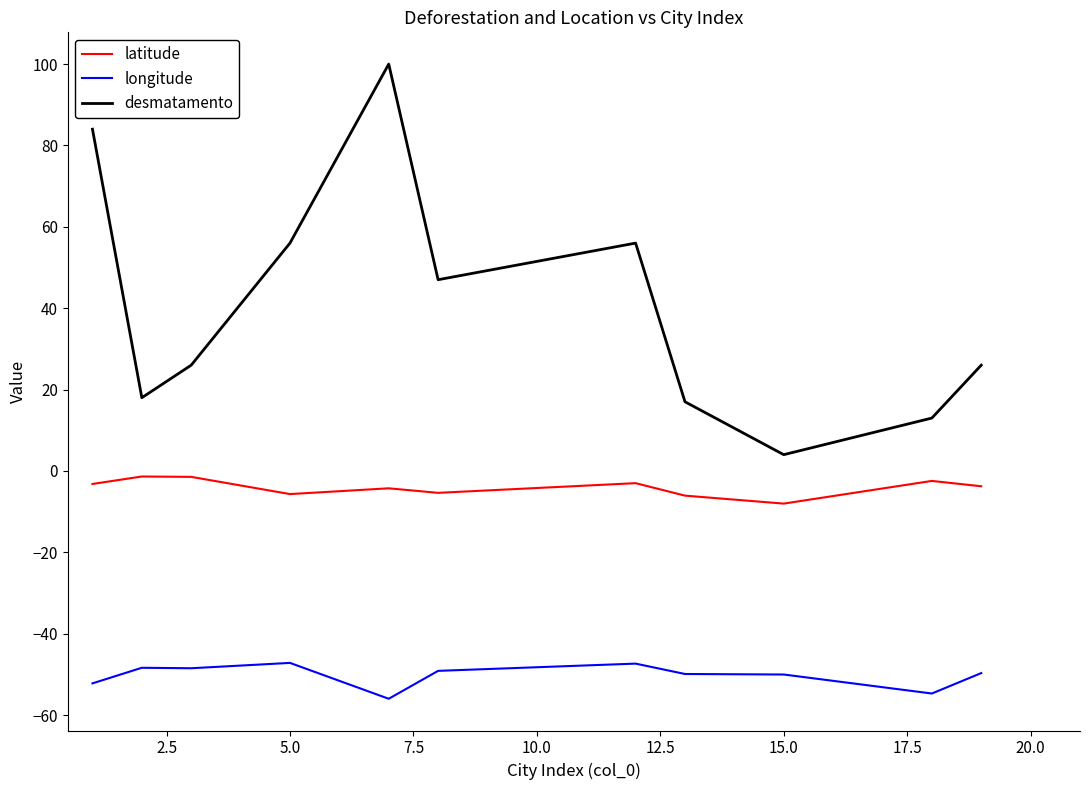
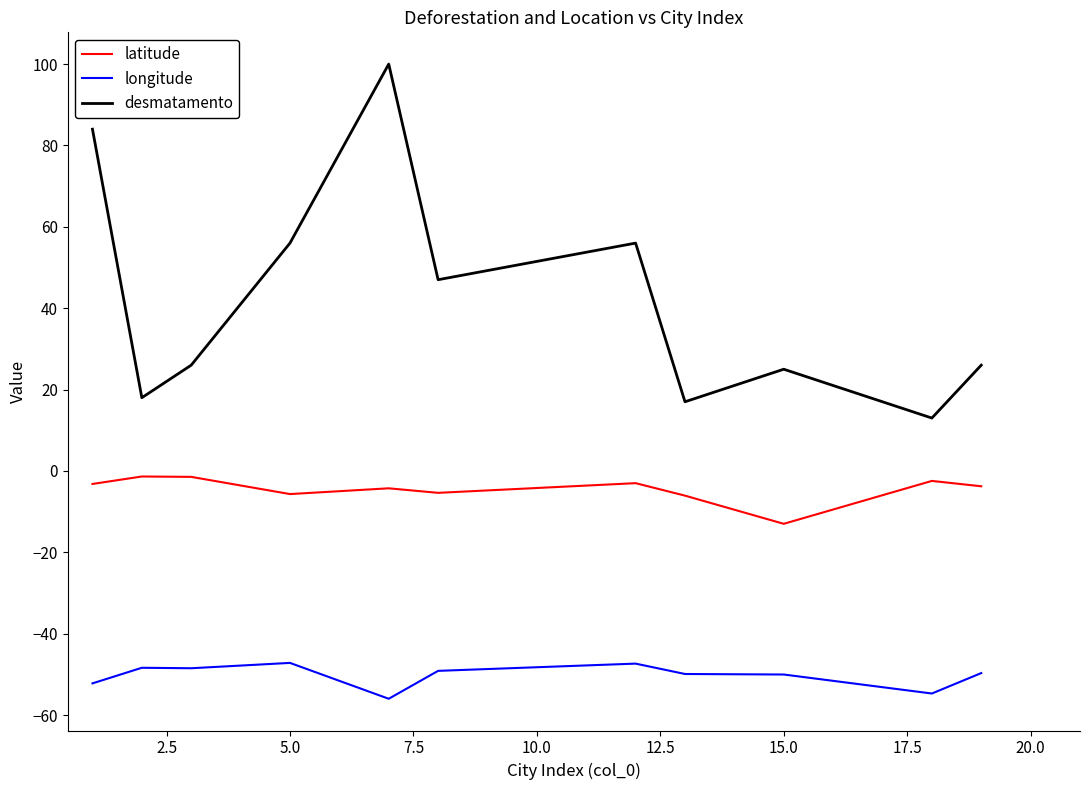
  {
    "latitude": {
      "5.0": -6,
-     "15.0": -8
+     "15.0": -13
    },
    "longitude": {
      "5.0": -47,
      "15.0": -50
    },
    "desmatamento": {
      "5.0": 56,
-     "15.0": 4
+     "15.0": 25
    }
  }
